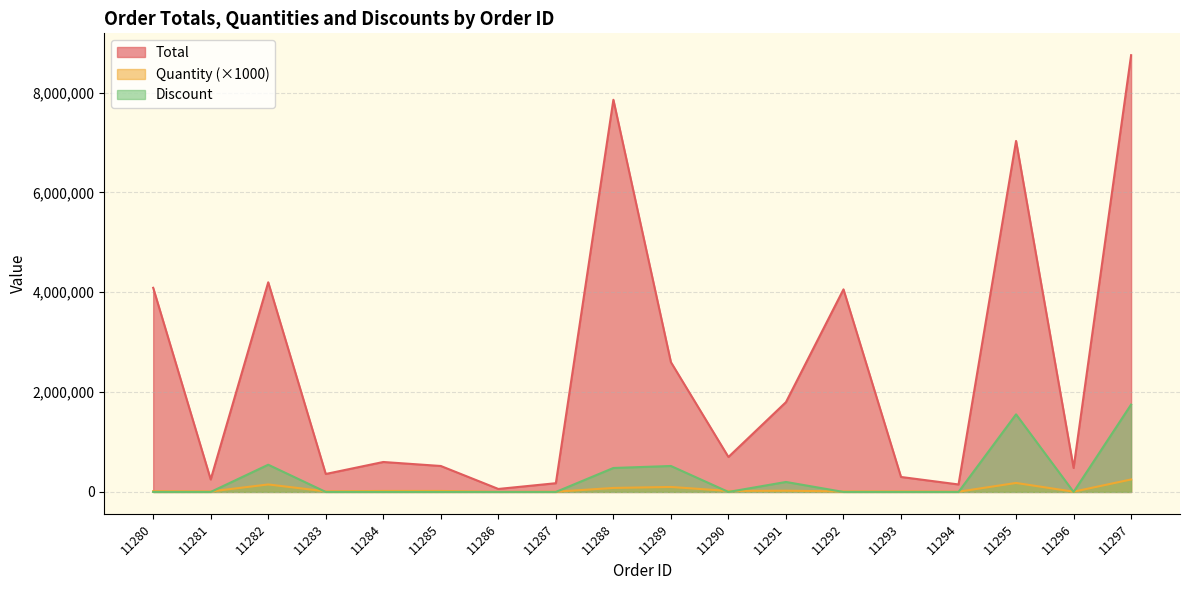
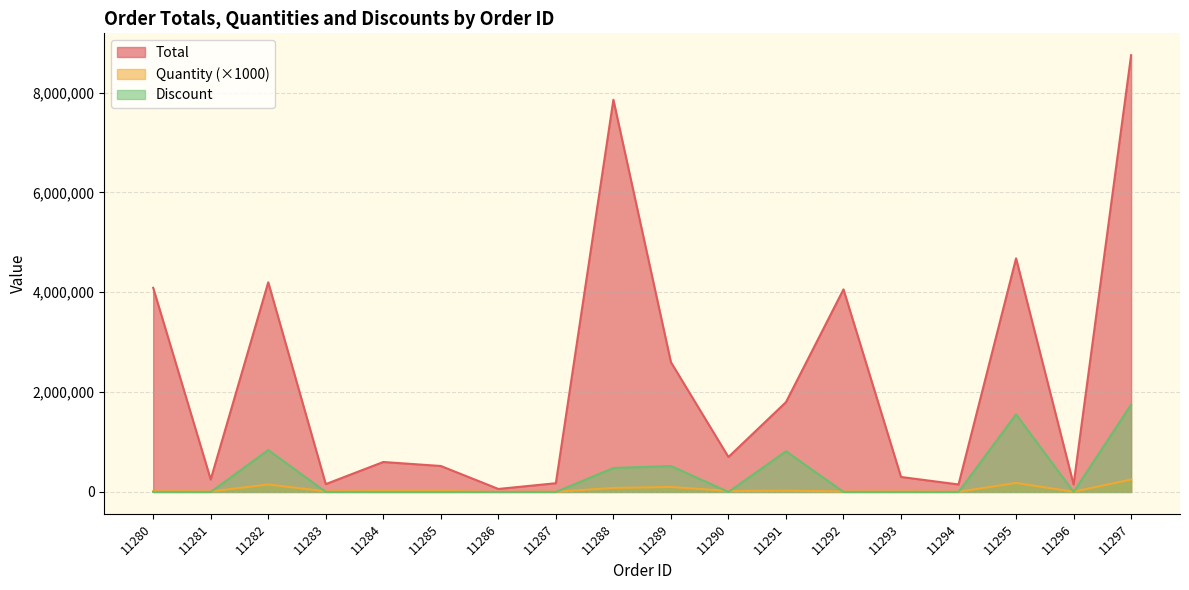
  {
    "Total": {
      "11280": "4,100,000",
      "11281": "300,000",
      "11282": "4,200,000",
-     "11283": "400,000",
+     "11283": "200,000",
      "11284": "600,000",
      "11285": "500,000",
      "11286": "100,000",
      "11287": "200,000",
      "11288": "7,900,000",
      "11289": "2,600,000",
      "11290": "700,000",
      "11291": "1,800,000",
      "11292": "4,100,000",
      "11293": "300,000",
      "11294": "200,000",
-     "11295": "7,000,000",
-     "11296": "500,000",
+     "11295": "4,700,000",
+     "11296": "200,000",
      "11297": "8,800,000"
    },
    "Quantity (×1000)": {
      "11282": "200,000",
      "11288": "100,000",
      "11289": "100,000",
      "11291": "0",
      "11295": "200,000",
      "11297": "300,000"
    },
    "Discount": {
-     "11282": "500,000",
+     "11282": "800,000",
      "11288": "500,000",
      "11289": "500,000",
-     "11291": "200,000",
+     "11291": "800,000",
      "11295": "1,600,000",
      "11297": "1,800,000"
    }
  }
